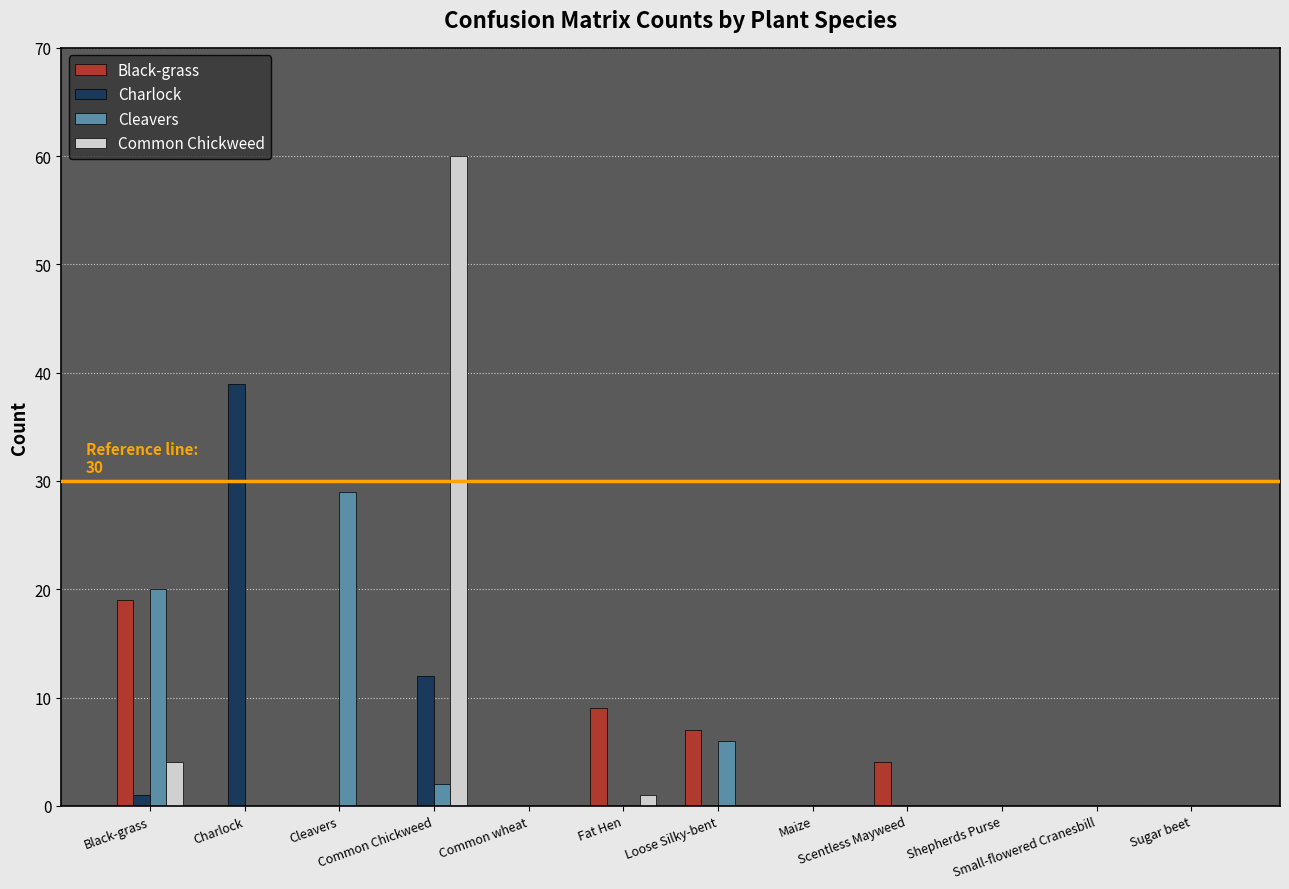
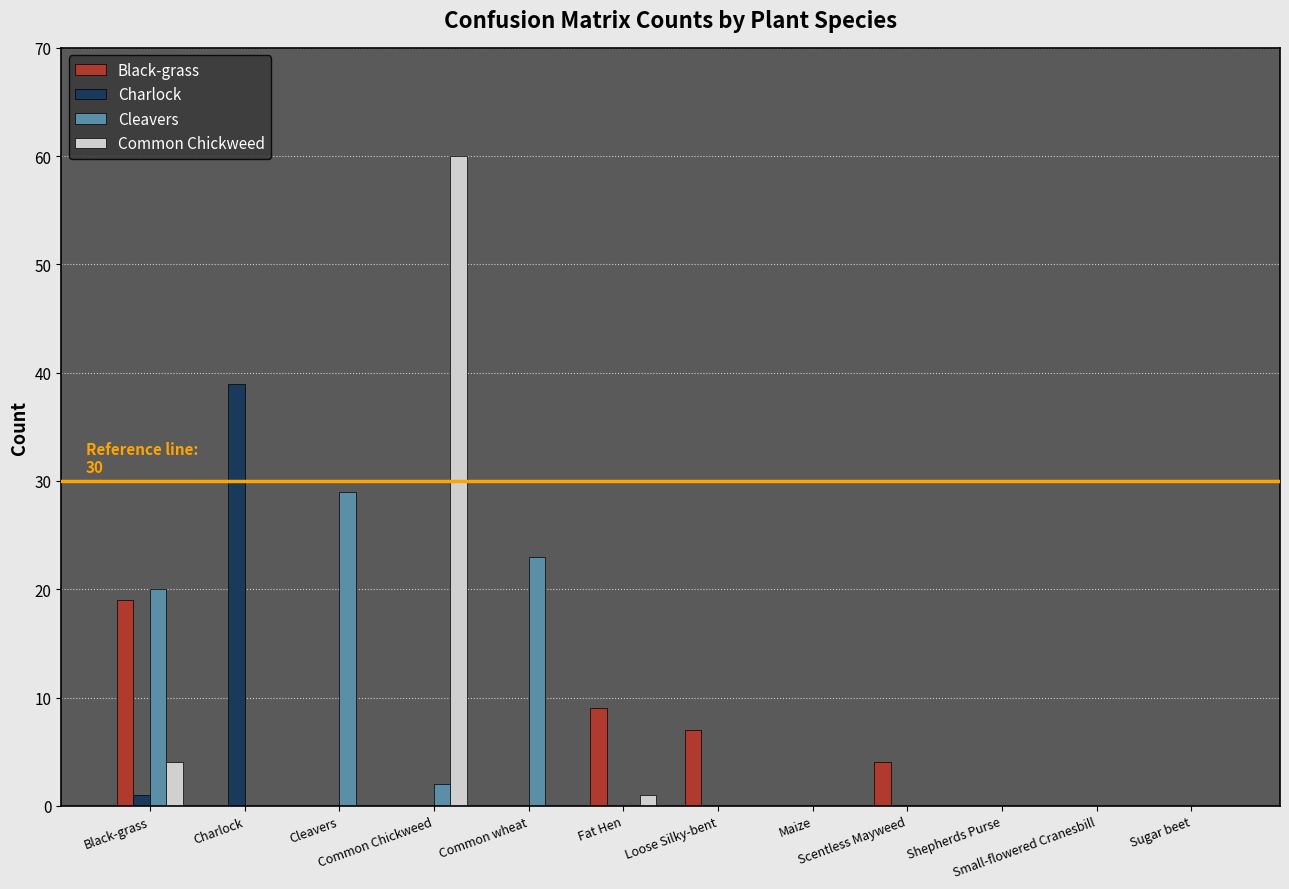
  {
    "Black-grass": {
      "Black-grass": 19,
      "Charlock": 0,
      "Cleavers": 0,
      "Common Chickweed": 0,
      "Common wheat": 0,
      "Fat Hen": 9,
      "Loose Silky-bent": 7,
      "Maize": 0,
      "Scentless Mayweed": 4,
      "Shepherds Purse": 0,
      "Small-flowered Cranesbill": 0,
      "Sugar beet": 0
    },
    "Charlock": {
      "Black-grass": 1,
      "Charlock": 39,
      "Cleavers": 0,
-     "Common Chickweed": 12,
+     "Common Chickweed": 0,
      "Common wheat": 0,
      "Fat Hen": 0,
      "Loose Silky-bent": 0,
      "Maize": 0,
      "Scentless Mayweed": 0,
      "Shepherds Purse": 0,
      "Small-flowered Cranesbill": 0,
      "Sugar beet": 0
    },
    "Cleavers": {
      "Black-grass": 20,
      "Charlock": 0,
      "Cleavers": 29,
      "Common Chickweed": 2,
-     "Common wheat": 0,
+     "Common wheat": 23,
      "Fat Hen": 0,
-     "Loose Silky-bent": 6,
+     "Loose Silky-bent": 0,
      "Maize": 0,
      "Scentless Mayweed": 0,
      "Shepherds Purse": 0,
      "Small-flowered Cranesbill": 0,
      "Sugar beet": 0
    },
    "Common Chickweed": {
      "Black-grass": 4,
      "Charlock": 0,
      "Cleavers": 0,
      "Common Chickweed": 60,
      "Common wheat": 0,
      "Fat Hen": 1,
      "Loose Silky-bent": 0,
      "Maize": 0,
      "Scentless Mayweed": 0,
      "Shepherds Purse": 0,
      "Small-flowered Cranesbill": 0,
      "Sugar beet": 0
    }
  }
